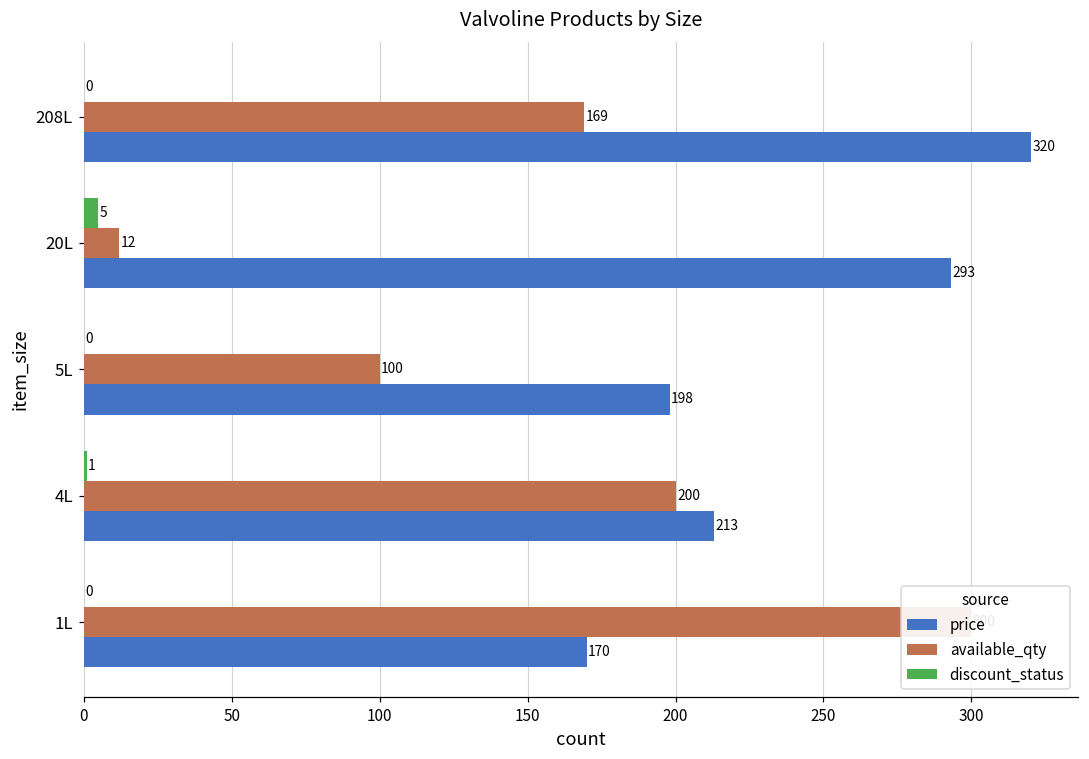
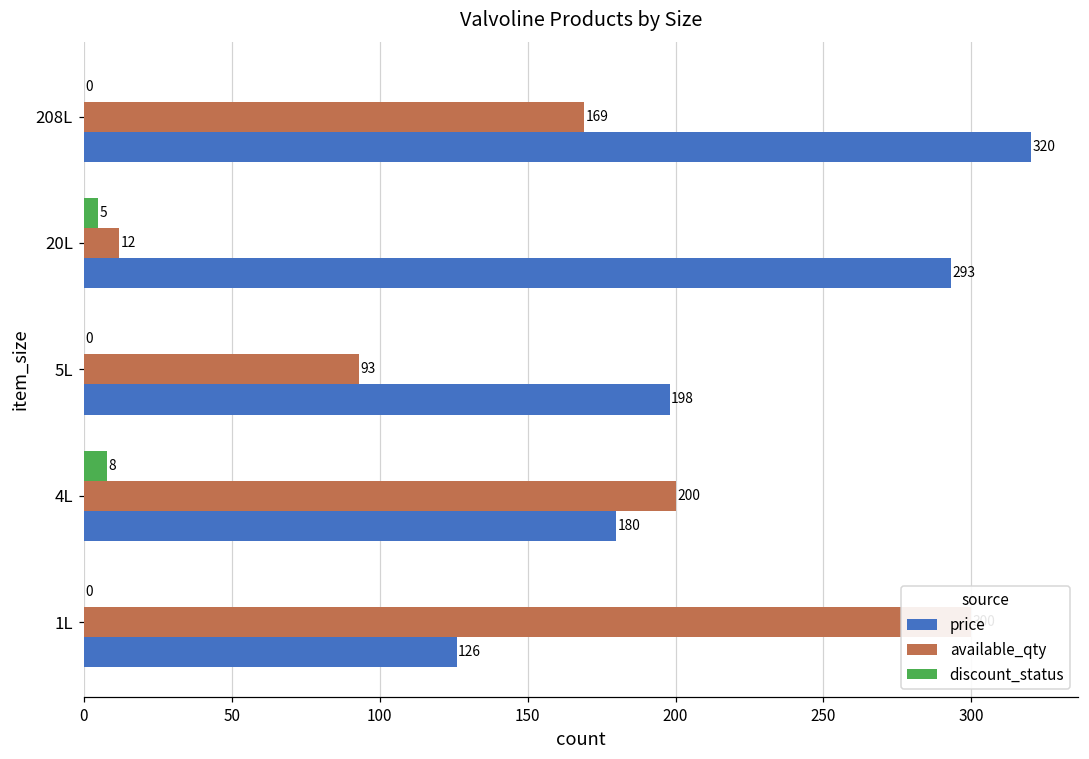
  {
    "price": {
      "208L": 320,
      "20L": 293,
      "5L": 198,
-     "4L": 213,
-     "1L": 170
+     "4L": 180,
+     "1L": 126
    },
    "available_qty": {
      "208L": 169,
      "20L": 12,
-     "5L": 100,
+     "5L": 93,
      "4L": 200
    },
    "discount_status": {
      "208L": 0,
      "20L": 5,
      "5L": 0,
-     "4L": 1,
+     "4L": 8,
      "1L": 0
    }
  }
